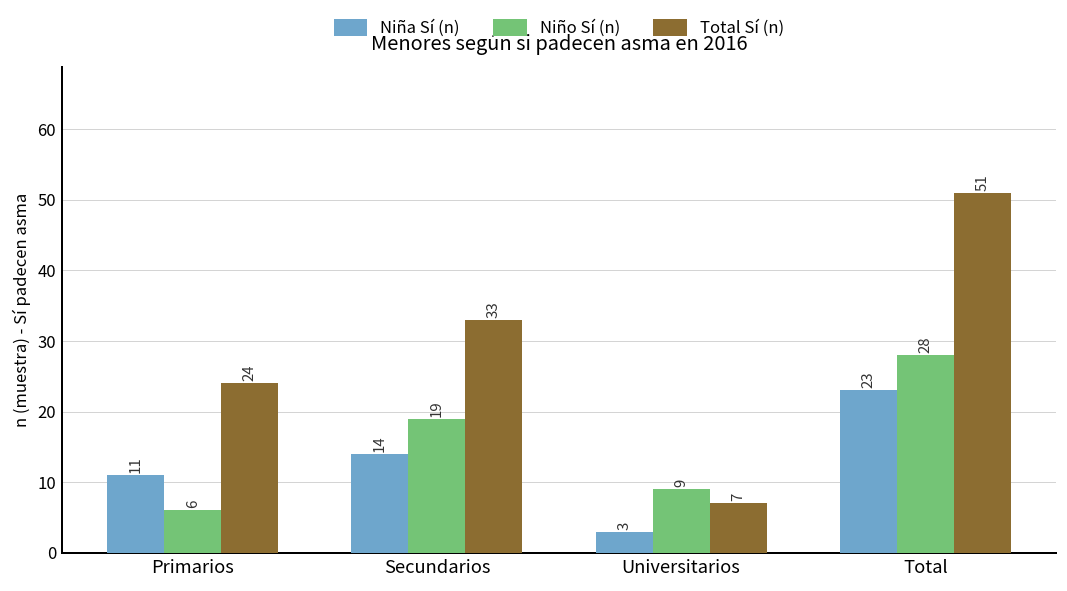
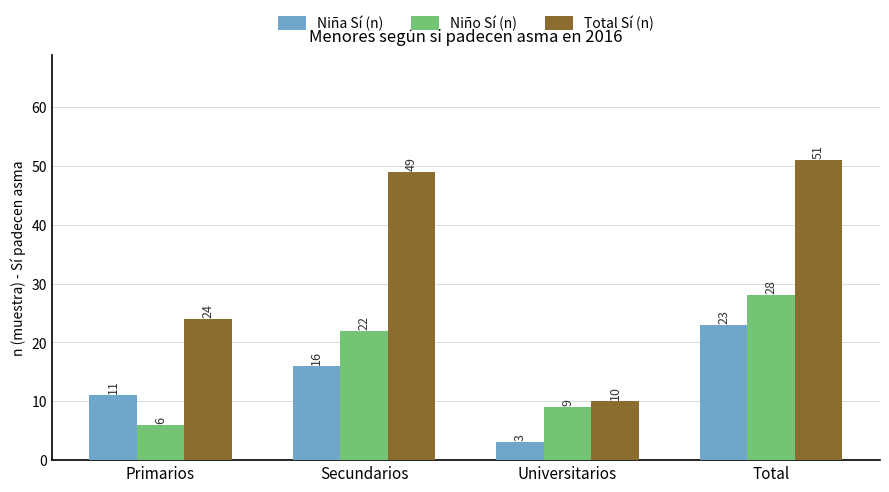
  {
    "Niña Sí (n)": {
      "Primarios": 11,
-     "Secundarios": 14,
+     "Secundarios": 16,
      "Universitarios": 3,
      "Total": 23
    },
    "Niño Sí (n)": {
      "Primarios": 6,
-     "Secundarios": 19,
+     "Secundarios": 22,
      "Universitarios": 9,
      "Total": 28
    },
    "Total Sí (n)": {
      "Primarios": 24,
-     "Secundarios": 33,
-     "Universitarios": 7,
+     "Secundarios": 49,
+     "Universitarios": 10,
      "Total": 51
    }
  }
